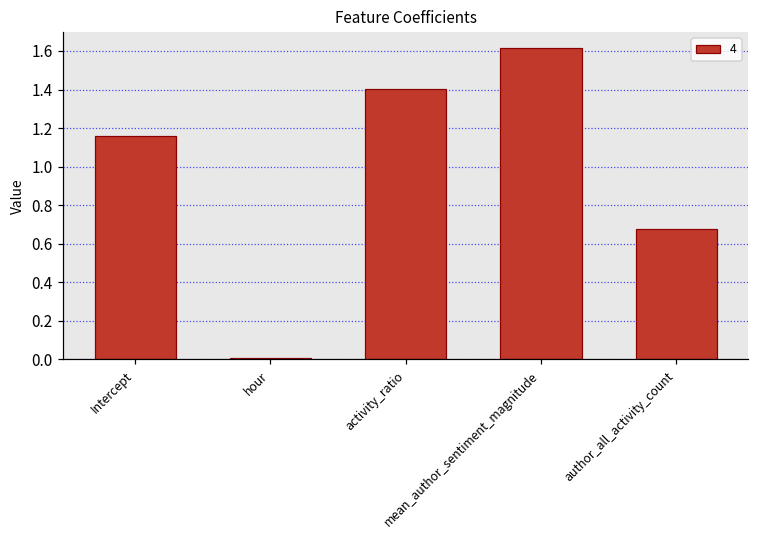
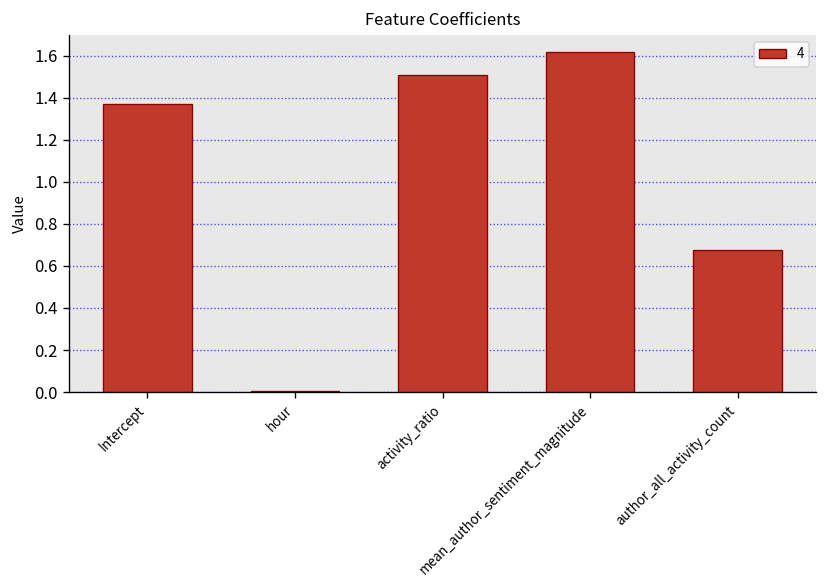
  {
-   "Intercept": 1.16,
-   "activity_ratio": 1.40,
+   "Intercept": 1.37,
+   "activity_ratio": 1.51,
    "mean_author_sentiment_magnitude": 1.62,
    "author_all_activity_count": 0.68
  }
